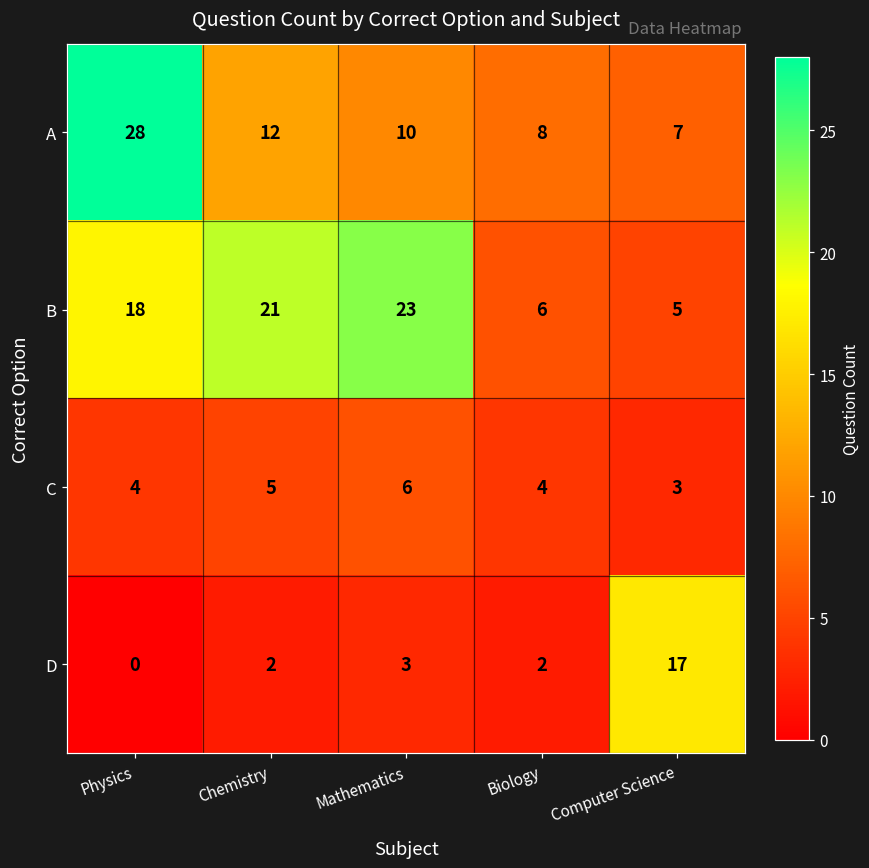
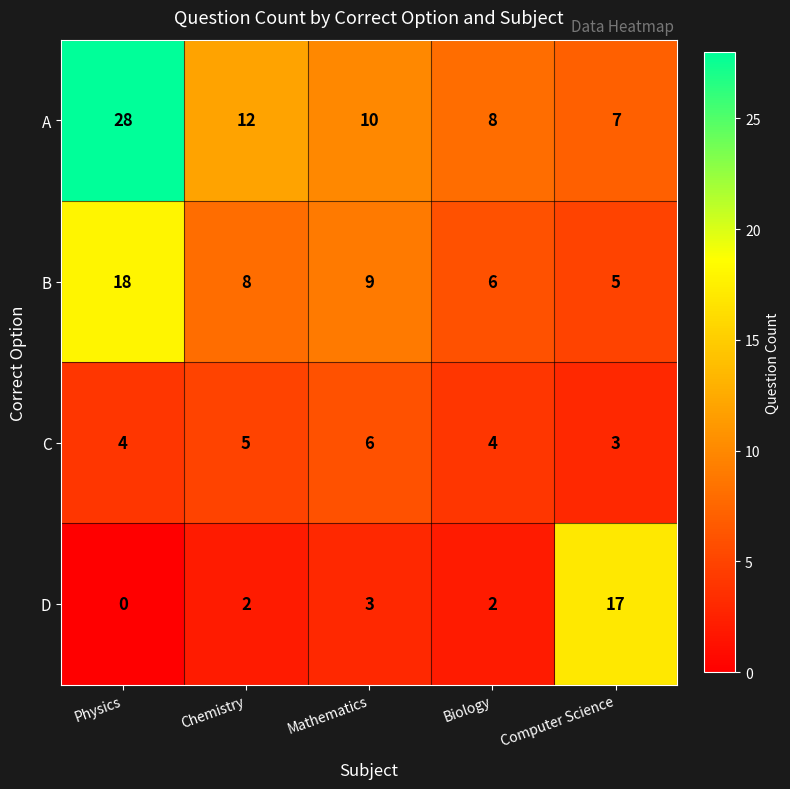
  {
    "A": {
      "Physics": 28,
      "Chemistry": 12,
      "Mathematics": 10,
      "Biology": 8,
      "Computer Science": 7
    },
    "B": {
      "Physics": 18,
-     "Chemistry": 21,
-     "Mathematics": 23,
+     "Chemistry": 8,
+     "Mathematics": 9,
      "Biology": 6,
      "Computer Science": 5
    },
    "C": {
      "Physics": 4,
      "Chemistry": 5,
      "Mathematics": 6,
      "Biology": 4,
      "Computer Science": 3
    },
    "D": {
      "Physics": 0,
      "Chemistry": 2,
      "Mathematics": 3,
      "Biology": 2,
      "Computer Science": 17
    }
  }
